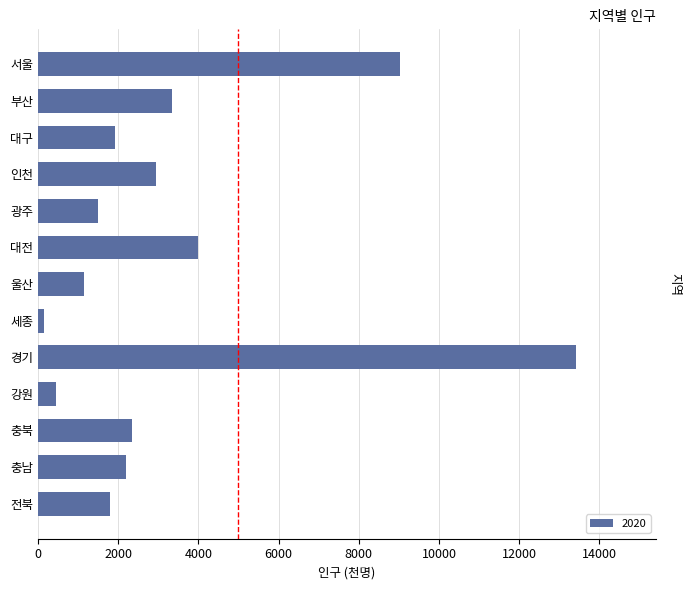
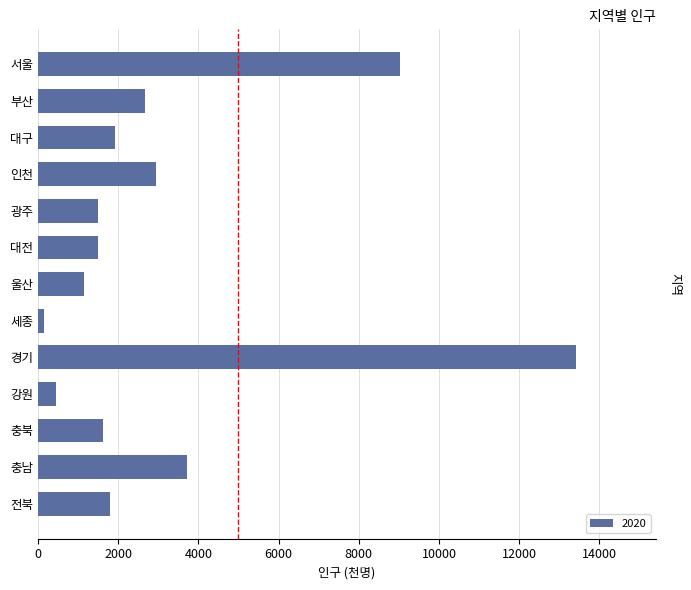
  {
    "서울": 9000,
-   "부산": 3300,
+   "부산": 2700,
    "대구": 1900,
    "인천": 3000,
    "광주": 1500,
-   "대전": 4000,
+   "대전": 1500,
    "울산": 1100,
    "세종": 100,
    "경기": 13400,
    "강원": 500,
-   "충북": 2300,
-   "충남": 2200,
+   "충북": 1600,
+   "충남": 3700,
    "전북": 1800
  }
